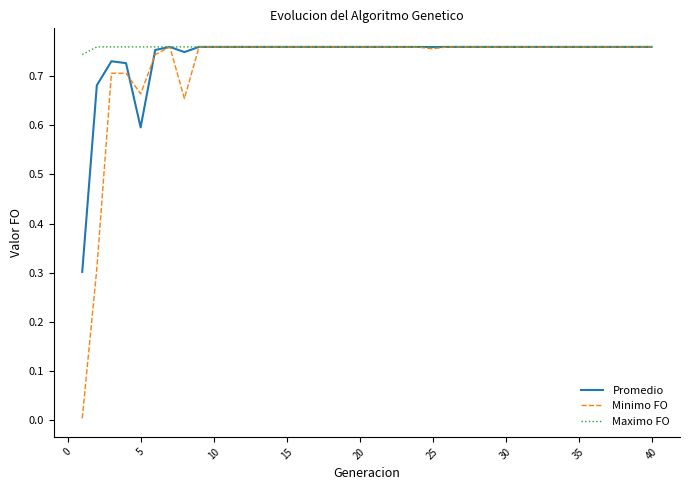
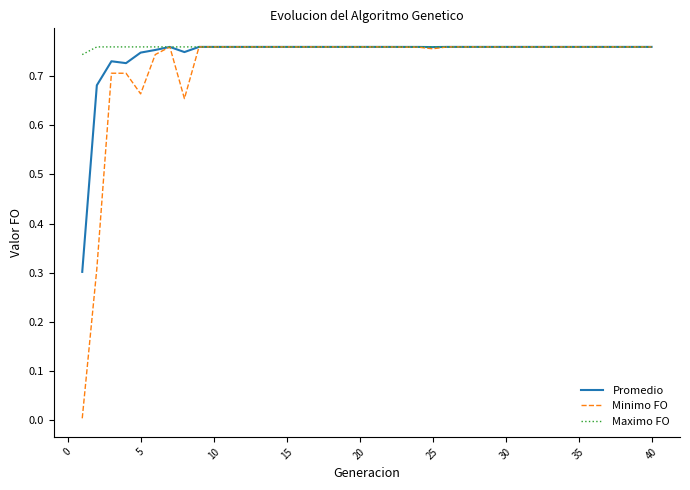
  {
    "Promedio": {
-     "5": 0.60
+     "5": 0.75
    },
    "Minimo FO": {
      "5": 0.66
    },
    "Maximo FO": {
      "5": 0.76
    }
  }
